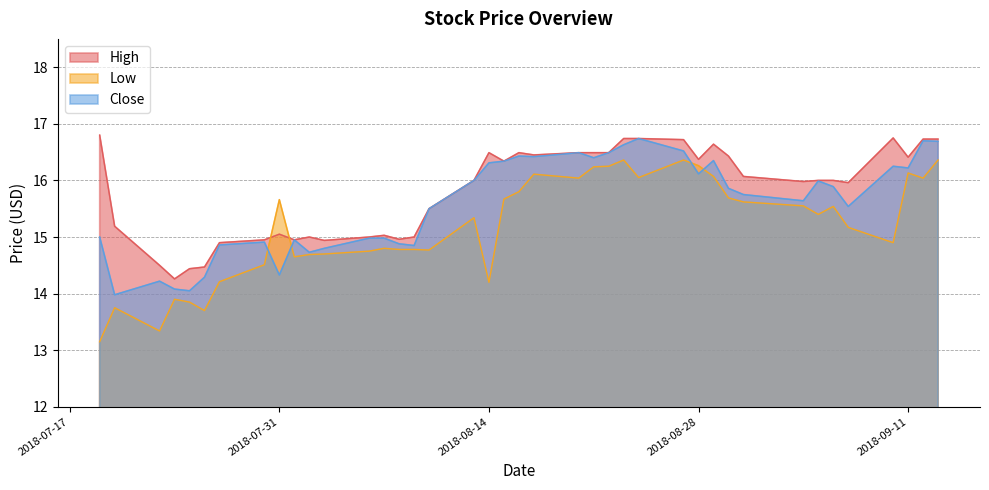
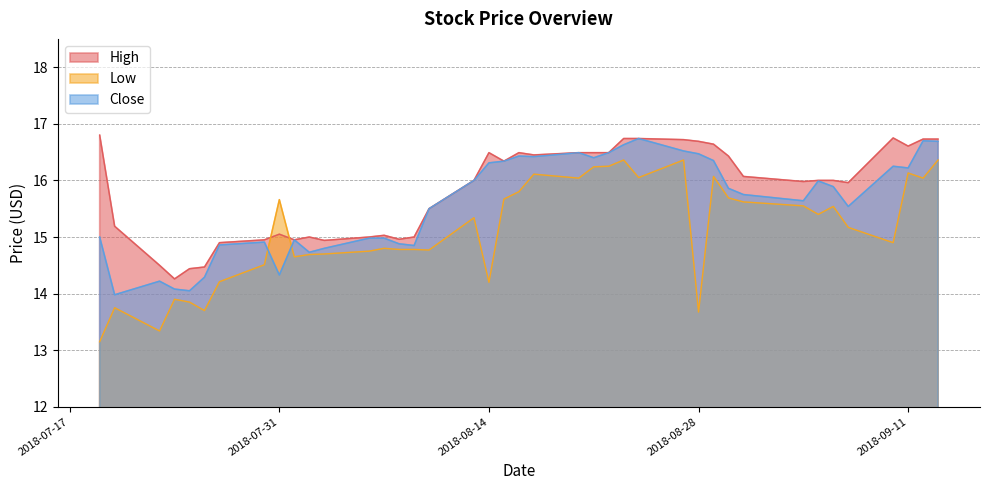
  {
    "High": {
      "2018-07-31": 15.1,
      "2018-08-14": 16.5,
-     "2018-08-28": 16.4,
-     "2018-09-11": 16.4
+     "2018-08-28": 16.7,
+     "2018-09-11": 16.6
    },
    "Low": {
      "2018-07-31": 15.7,
      "2018-08-14": 14.2,
-     "2018-08-28": 16.3,
+     "2018-08-28": 13.7,
      "2018-09-11": 16.1
    },
    "Close": {
      "2018-07-31": 14.3,
      "2018-08-14": 16.3,
-     "2018-08-28": 16.1,
+     "2018-08-28": 16.5,
      "2018-09-11": 16.2
    }
  }
